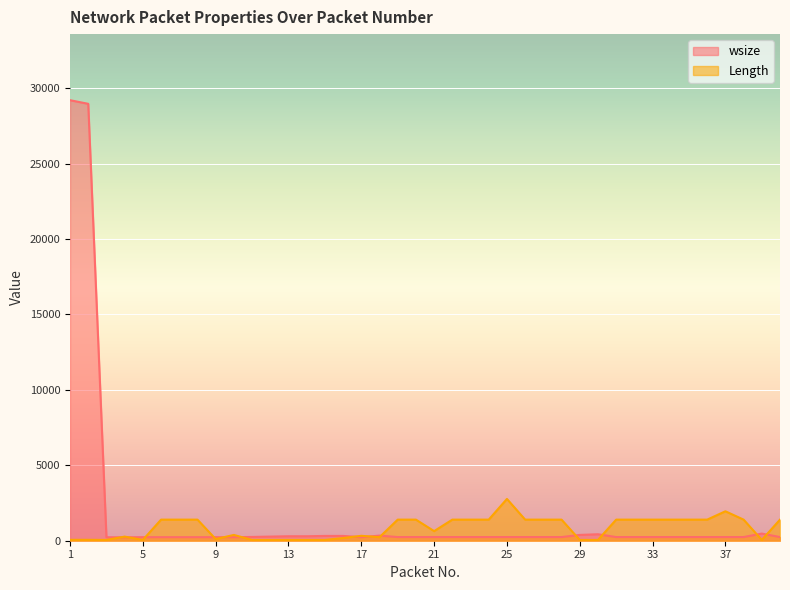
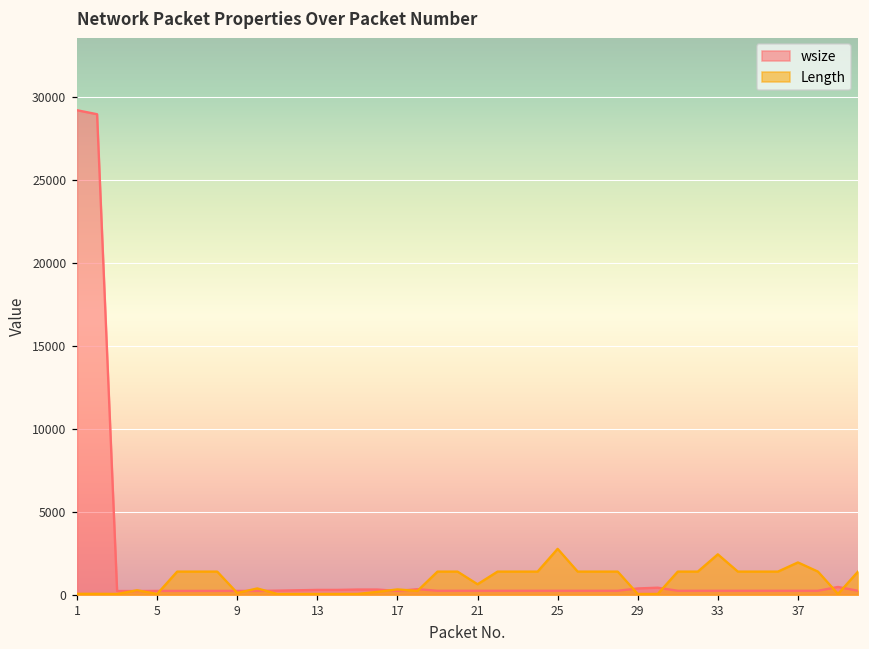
  {
    "wsize": {
      "1": 29200,
      "5": 200,
      "13": 300,
      "21": 200,
      "25": 200,
      "29": 400,
      "33": 200,
      "37": 200
    },
    "Length": {
      "1": 100,
      "5": 100,
      "13": 100,
      "21": 600,
      "25": 2800,
      "29": 100,
-     "33": 1400,
+     "33": 2400,
      "37": 2000
    }
  }
